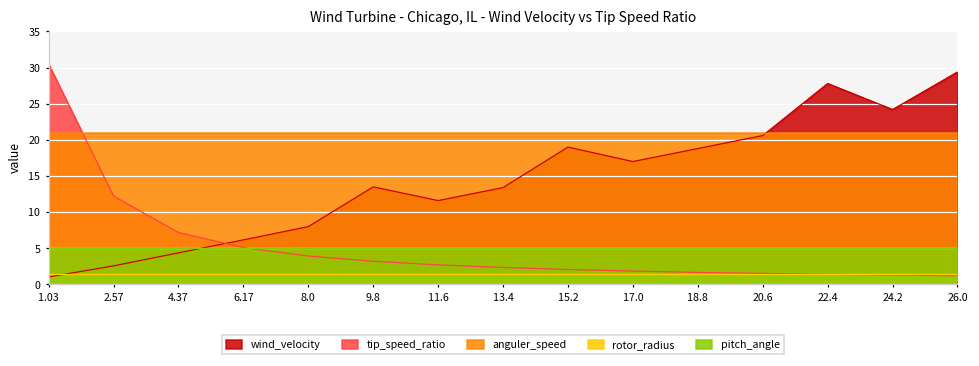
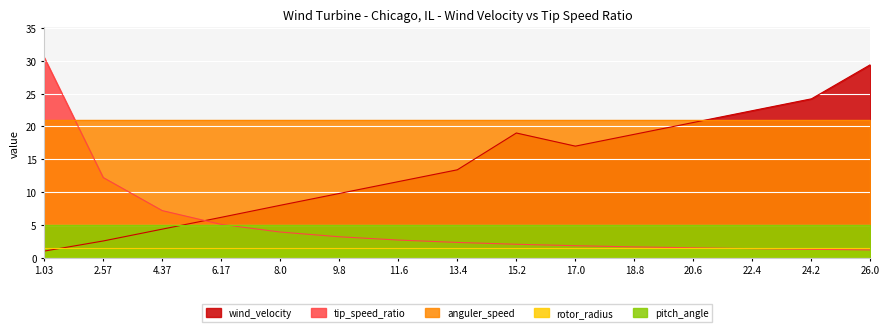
  {
    "wind_velocity": {
      "1.03": 1,
      "2.57": 3,
      "4.37": 4,
      "6.17": 6,
      "8.0": 8,
-     "9.8": 14,
+     "9.8": 10,
      "11.6": 12,
      "13.4": 13,
      "15.2": 19,
      "17.0": 17,
      "18.8": 19,
-     "22.4": 28,
+     "22.4": 22,
      "24.2": 24,
      "26.0": 29
    },
    "tip_speed_ratio": {
      "1.03": 31,
      "2.57": 12,
      "4.37": 7,
      "8.0": 4,
      "9.8": 3,
      "11.6": 3,
      "13.4": 2,
      "15.2": 2
    },
    "anguler_speed": {
      "1.03": 21,
      "2.57": 21,
      "4.37": 21,
      "6.17": 21,
      "8.0": 21,
      "9.8": 21,
      "11.6": 21,
      "13.4": 21,
      "15.2": 21,
      "17.0": 21,
      "18.8": 21,
      "22.4": 21,
      "24.2": 21,
      "26.0": 21
    },
    "rotor_radius": {
      "1.03": 2,
      "2.57": 2,
      "4.37": 2,
      "6.17": 2,
      "8.0": 2,
      "9.8": 2,
      "11.6": 2,
      "13.4": 2,
      "15.2": 2
    },
    "pitch_angle": {
      "1.03": 5,
      "2.57": 5,
      "4.37": 5,
      "8.0": 5,
      "9.8": 5,
      "11.6": 5,
      "13.4": 5,
      "15.2": 5,
      "17.0": 5,
      "18.8": 5,
      "20.6": 5,
      "22.4": 5,
      "24.2": 5,
      "26.0": 5
    }
  }
